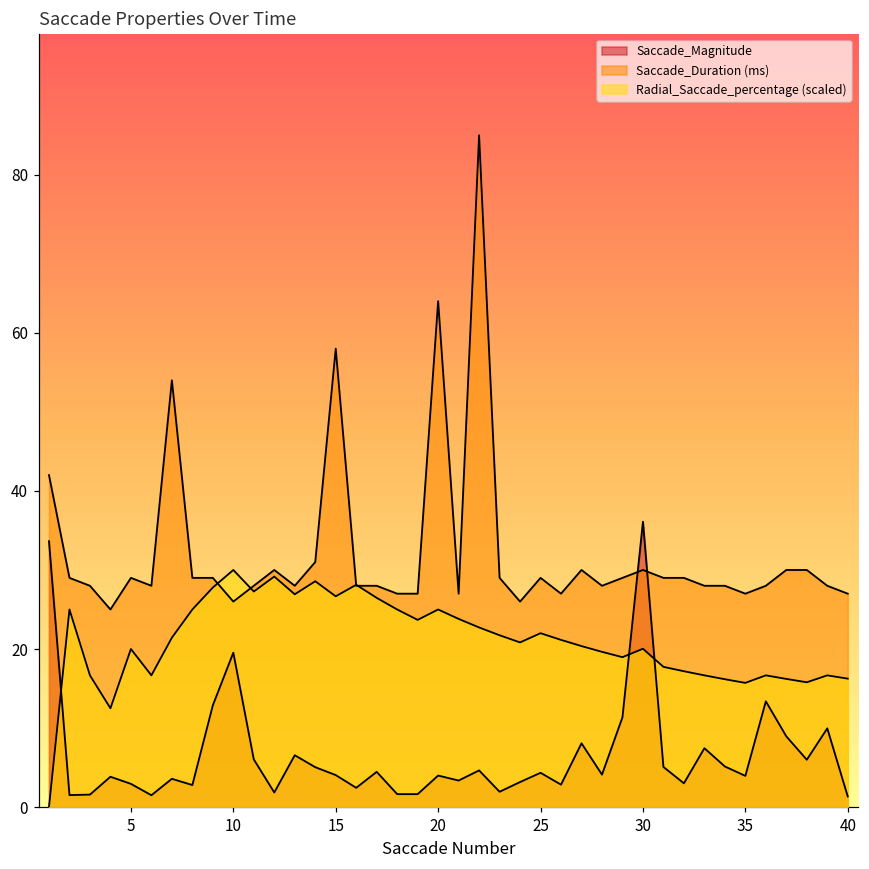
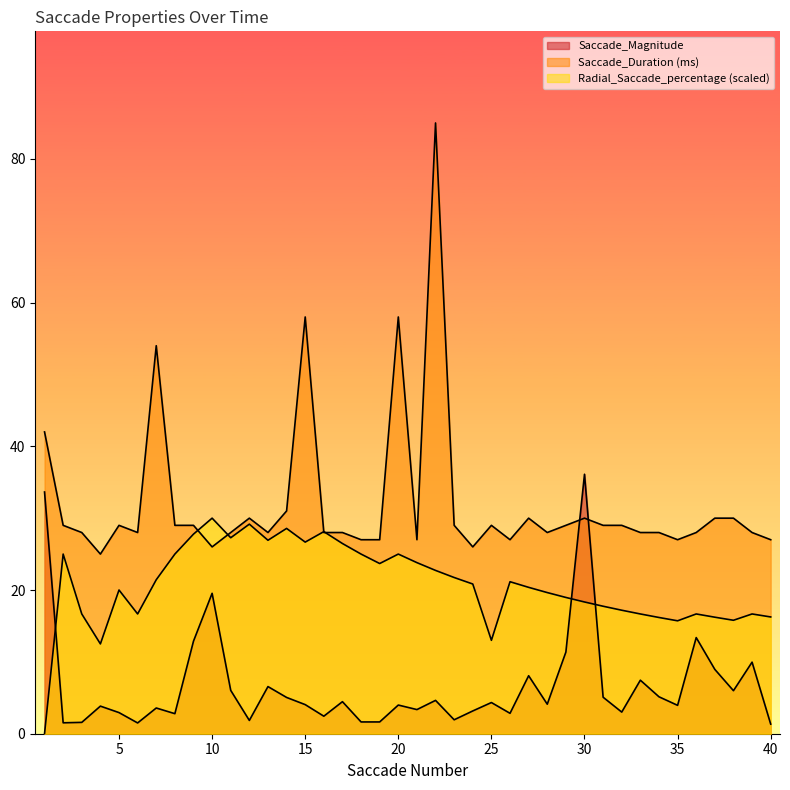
  {
    "Saccade_Magnitude": {
      "5": 3,
      "10": 20,
      "15": 4,
      "20": 4,
      "25": 4,
      "30": 36,
      "35": 4,
      "40": 1
    },
    "Saccade_Duration (ms)": {
      "5": 29,
      "10": 26,
      "15": 58,
-     "20": 64,
+     "20": 58,
      "25": 29,
      "30": 30,
      "35": 27,
      "40": 27
    },
    "Radial_Saccade_percentage (scaled)": {
      "5": 20,
      "10": 30,
      "15": 27,
      "20": 25,
-     "25": 22,
-     "30": 20,
+     "25": 13,
+     "30": 18,
      "35": 16,
      "40": 16
    }
  }
